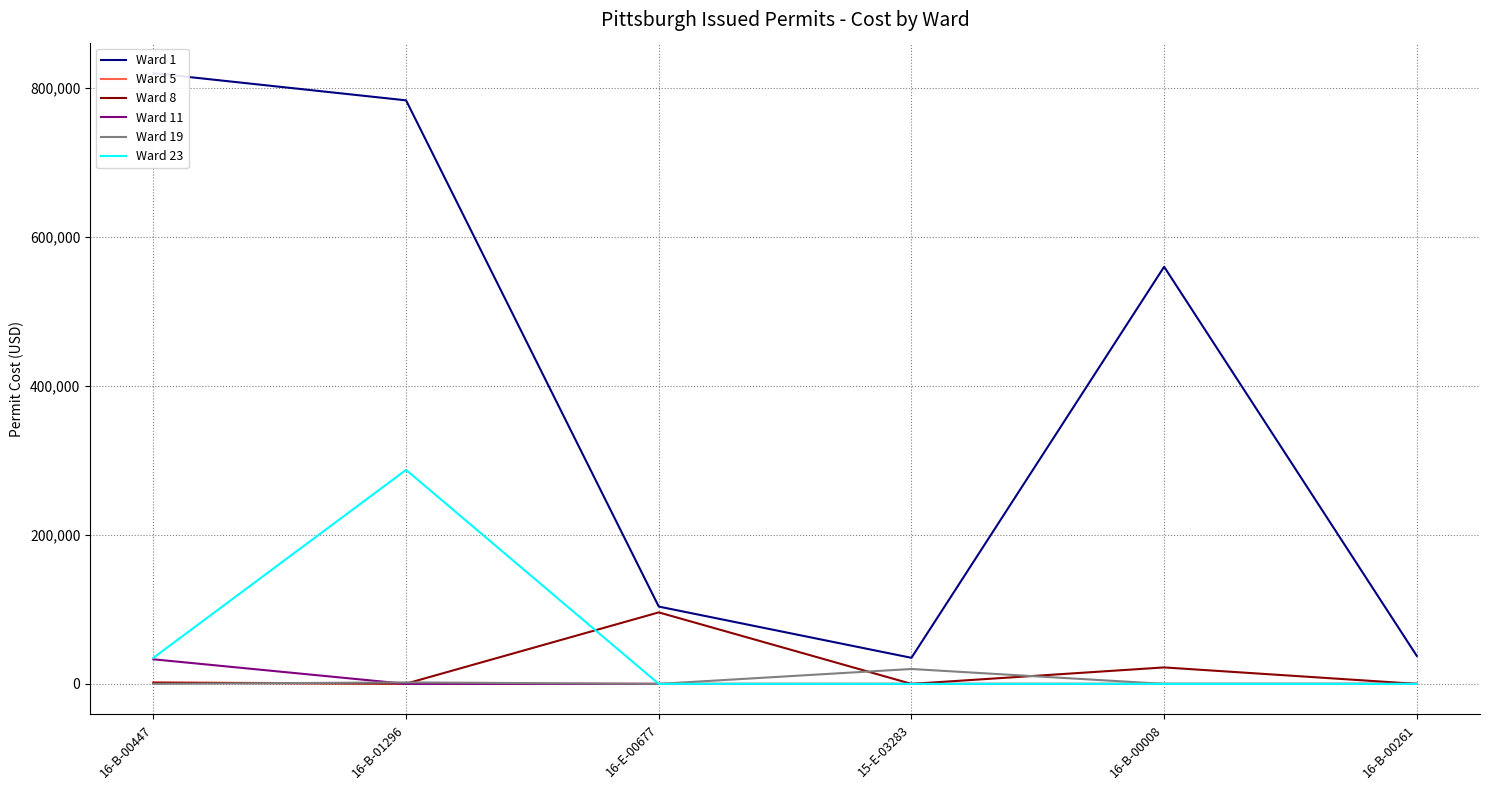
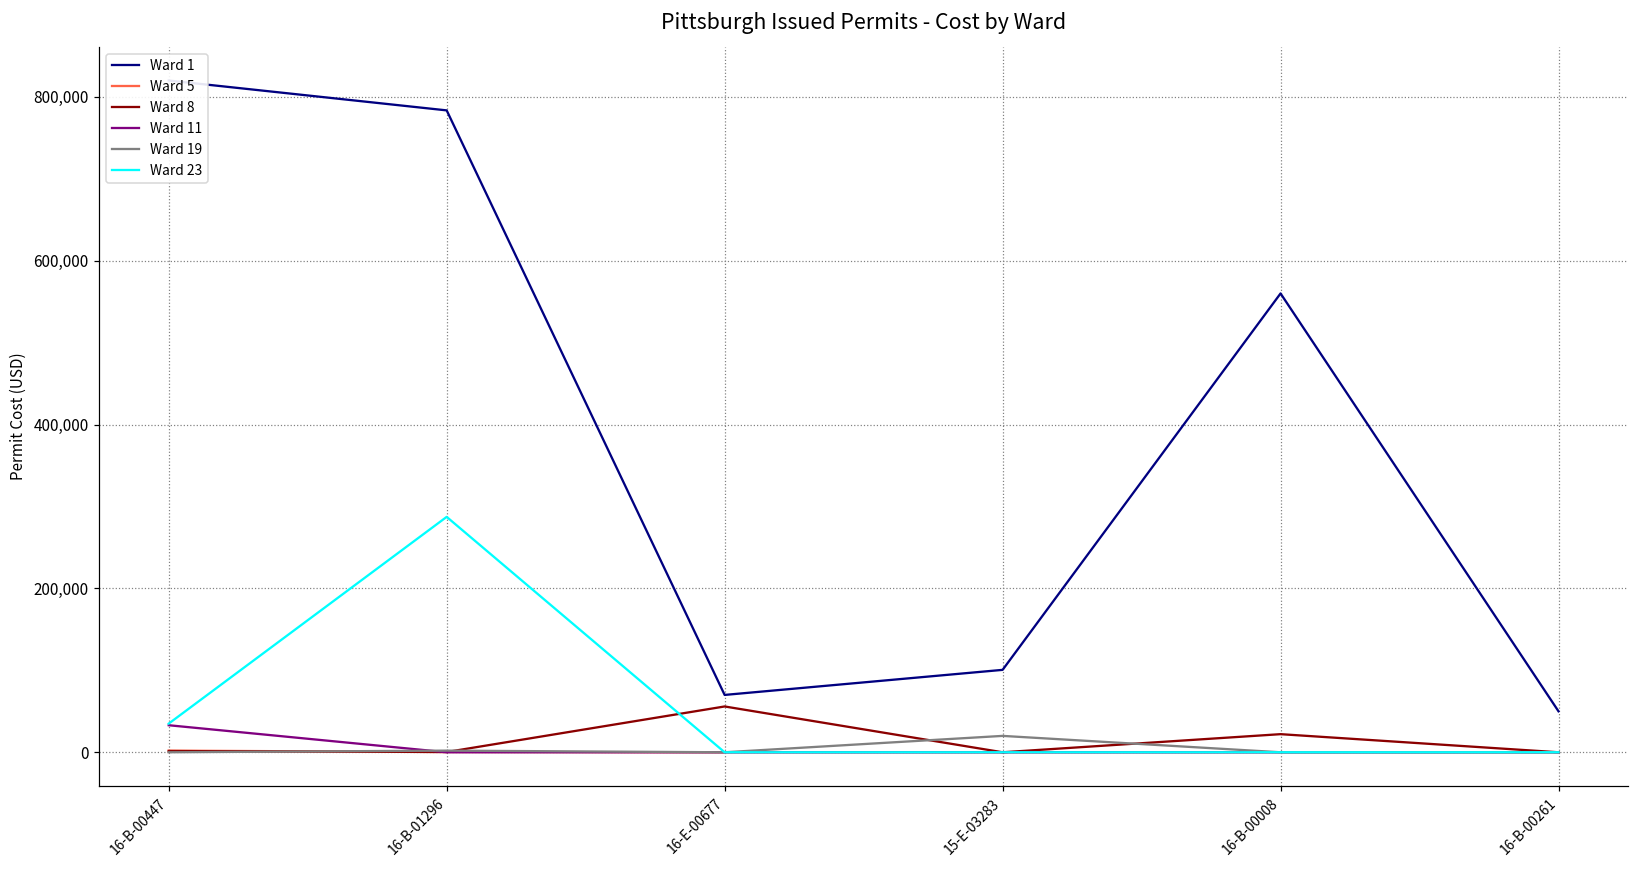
  {
    "Ward 1": {
      "16-B-01296": "780,000",
-     "16-E-00677": "100,000",
-     "15-E-03283": "40,000",
+     "16-E-00677": "70,000",
+     "15-E-03283": "100,000",
      "16-B-00008": "560,000",
-     "16-B-00261": "40,000"
+     "16-B-00261": "50,000"
    },
    "Ward 8": {
-     "16-E-00677": "100,000",
+     "16-E-00677": "60,000",
      "16-B-00008": "20,000"
    },
    "Ward 19": {
      "15-E-03283": "20,000"
    },
    "Ward 23": {
      "16-B-01296": "290,000"
    }
  }
